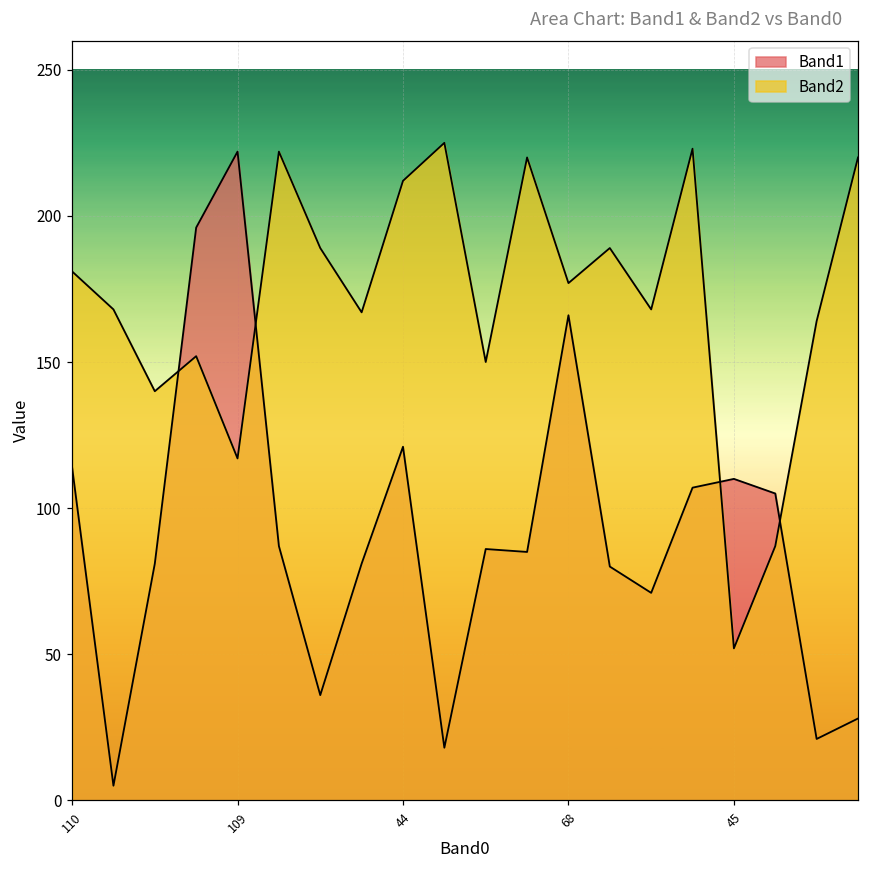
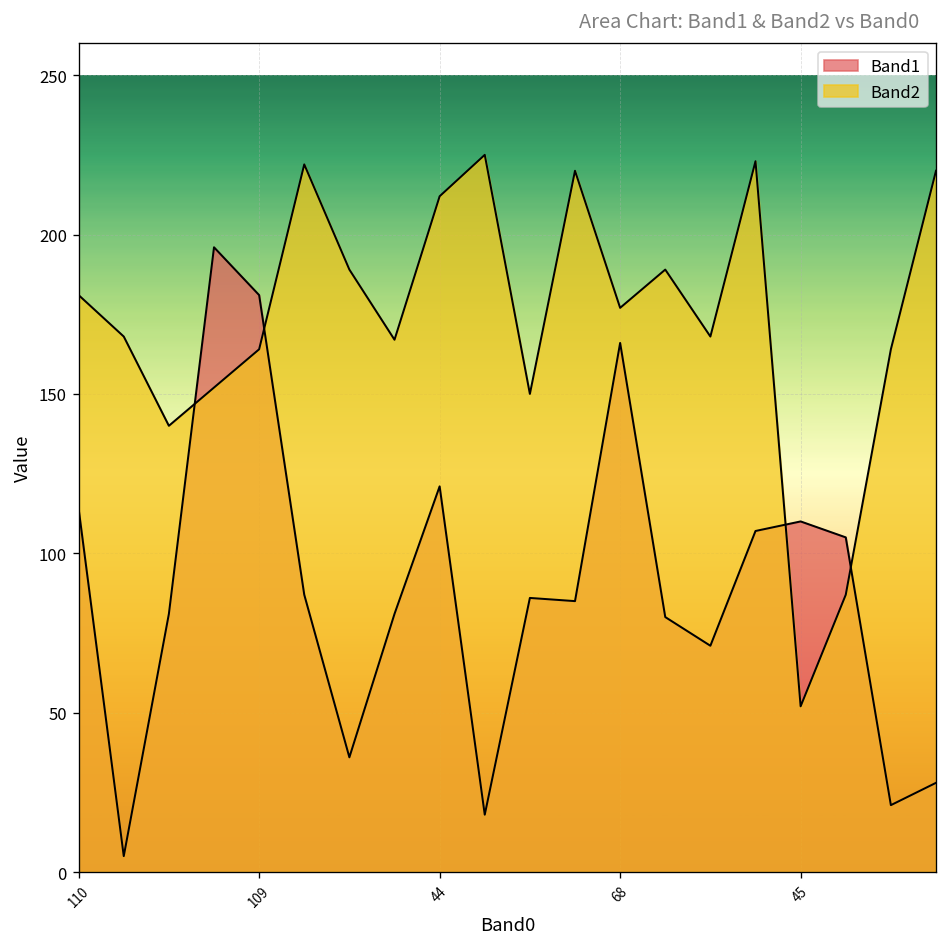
  {
    "Band1": {
      "110": 114,
-     "109": 222,
+     "109": 181,
      "44": 121,
      "68": 166,
      "45": 110
    },
    "Band2": {
      "110": 181,
-     "109": 117,
+     "109": 164,
      "44": 212,
      "68": 177,
      "45": 52
    }
  }
